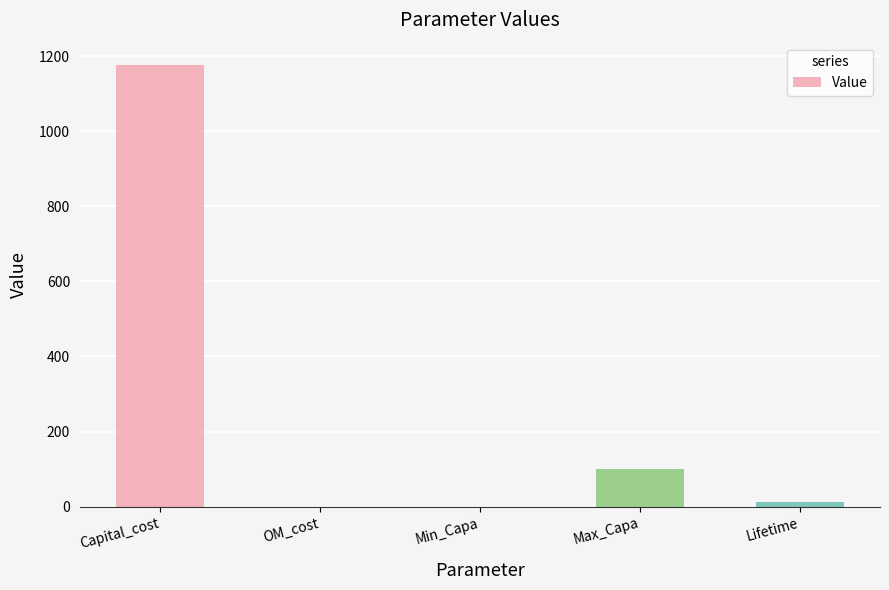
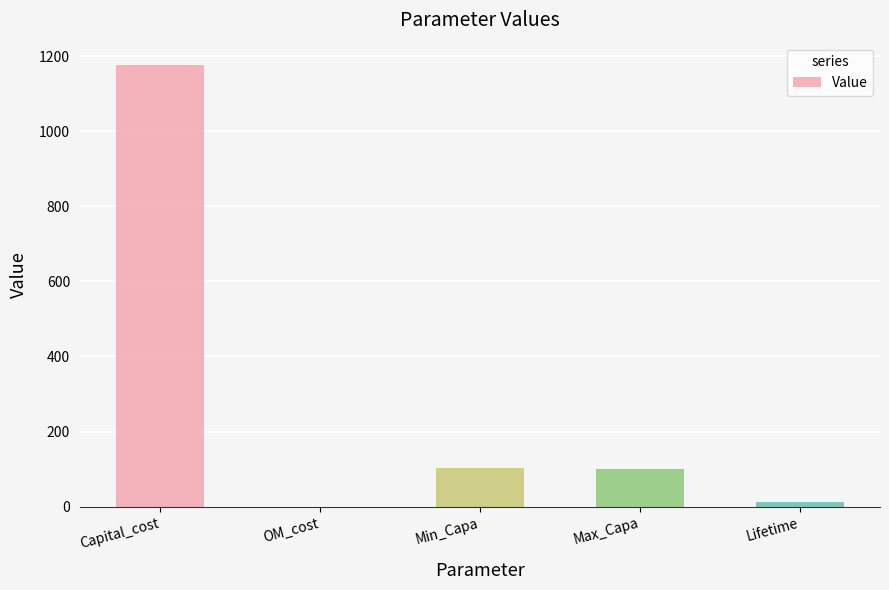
  {
    "Capital_cost": 1180,
    "OM_cost": 0,
-   "Min_Capa": 0,
+   "Min_Capa": 100,
    "Max_Capa": 100,
    "Lifetime": 10
  }
